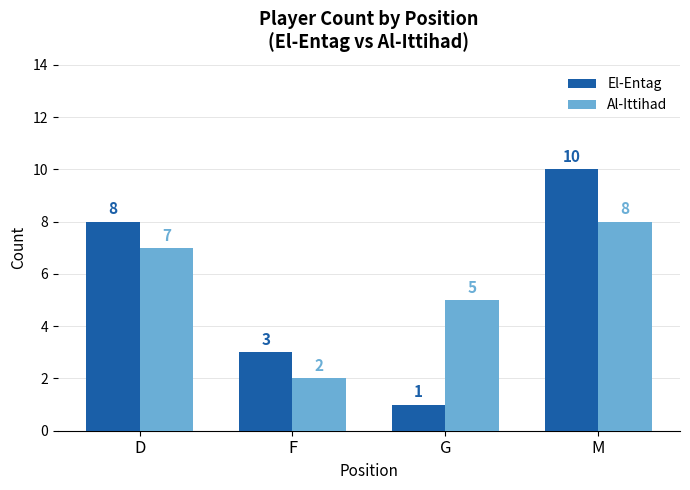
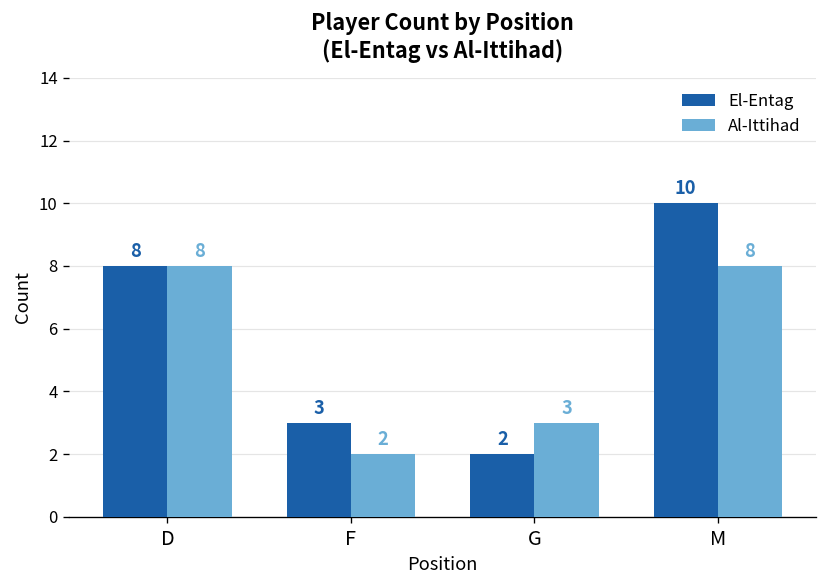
  {
    "El-Entag": {
      "D": 8,
      "F": 3,
-     "G": 1,
+     "G": 2,
      "M": 10
    },
    "Al-Ittihad": {
-     "D": 7,
+     "D": 8,
      "F": 2,
-     "G": 5,
+     "G": 3,
      "M": 8
    }
  }
